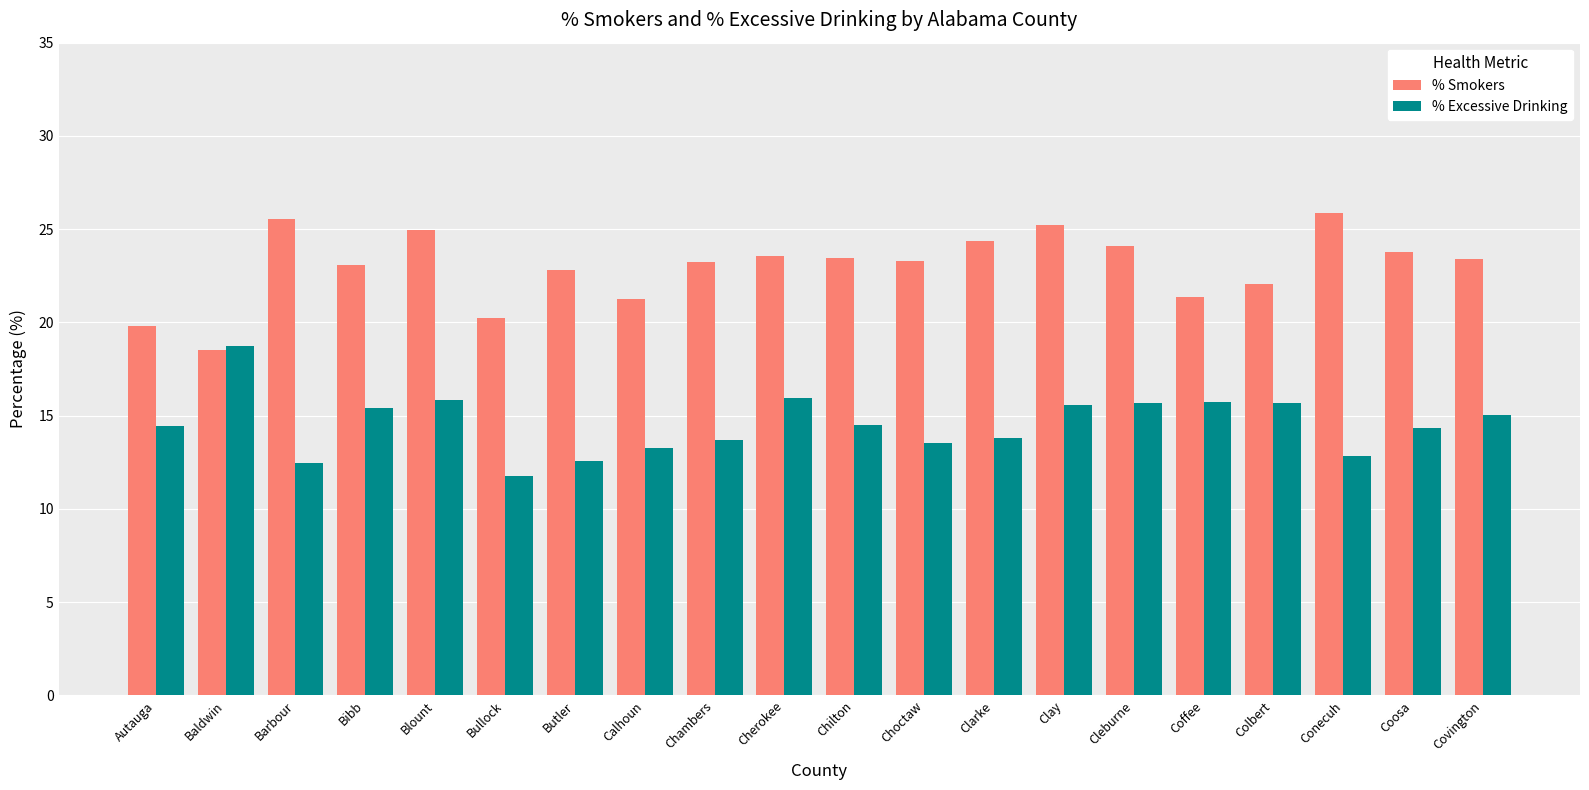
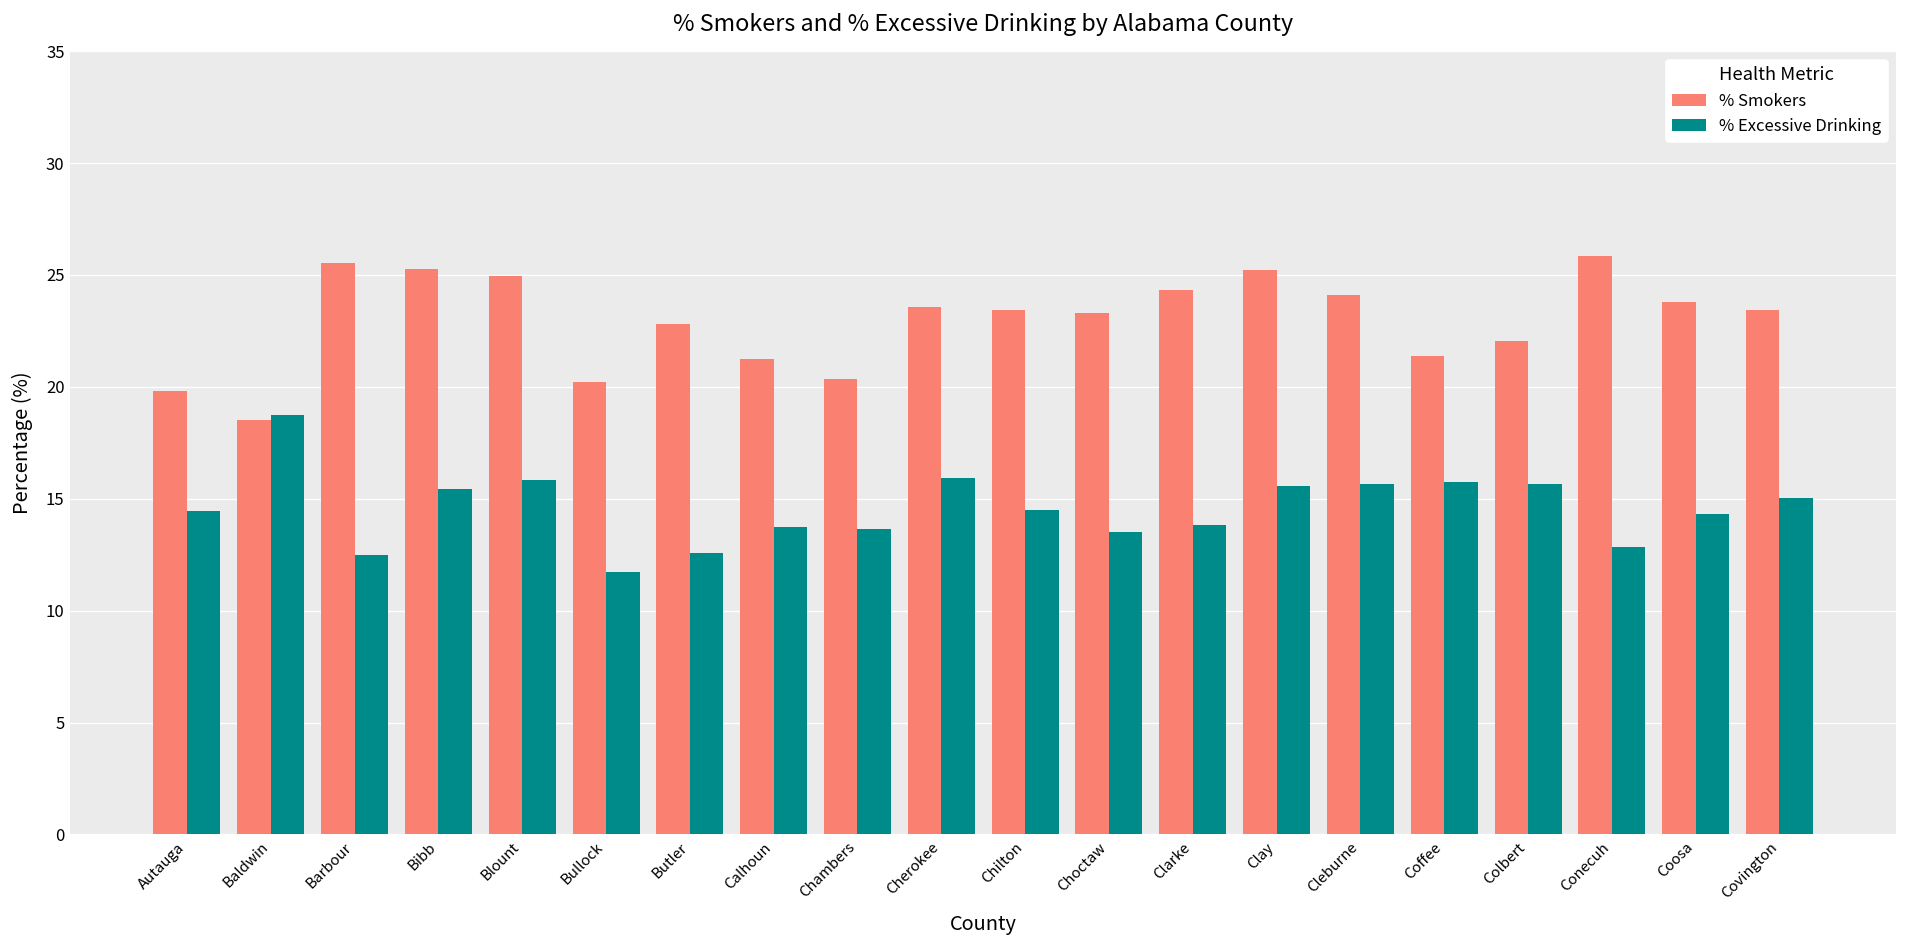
  {
    "% Smokers": {
      "Autauga": 19.8,
      "Baldwin": 18.5,
      "Barbour": 25.5,
-     "Bibb": 23.1,
+     "Bibb": 25.3,
      "Blount": 25.0,
      "Bullock": 20.2,
      "Butler": 22.8,
      "Calhoun": 21.2,
-     "Chambers": 23.2,
+     "Chambers": 20.4,
      "Cherokee": 23.6,
      "Chilton": 23.4,
      "Choctaw": 23.3,
      "Clarke": 24.3,
      "Clay": 25.2,
      "Cleburne": 24.1,
      "Coffee": 21.4,
      "Colbert": 22.0,
      "Conecuh": 25.8,
      "Coosa": 23.8,
      "Covington": 23.4
    },
    "% Excessive Drinking": {
      "Autauga": 14.5,
      "Baldwin": 18.7,
      "Barbour": 12.5,
      "Bibb": 15.4,
      "Blount": 15.8,
      "Bullock": 11.8,
      "Butler": 12.6,
-     "Calhoun": 13.2,
+     "Calhoun": 13.7,
      "Chambers": 13.7,
      "Cherokee": 15.9,
      "Chilton": 14.5,
      "Choctaw": 13.5,
      "Clarke": 13.8,
      "Clay": 15.6,
      "Cleburne": 15.7,
      "Coffee": 15.7,
      "Colbert": 15.7,
      "Conecuh": 12.8,
      "Coosa": 14.3,
      "Covington": 15.0
    }
  }
